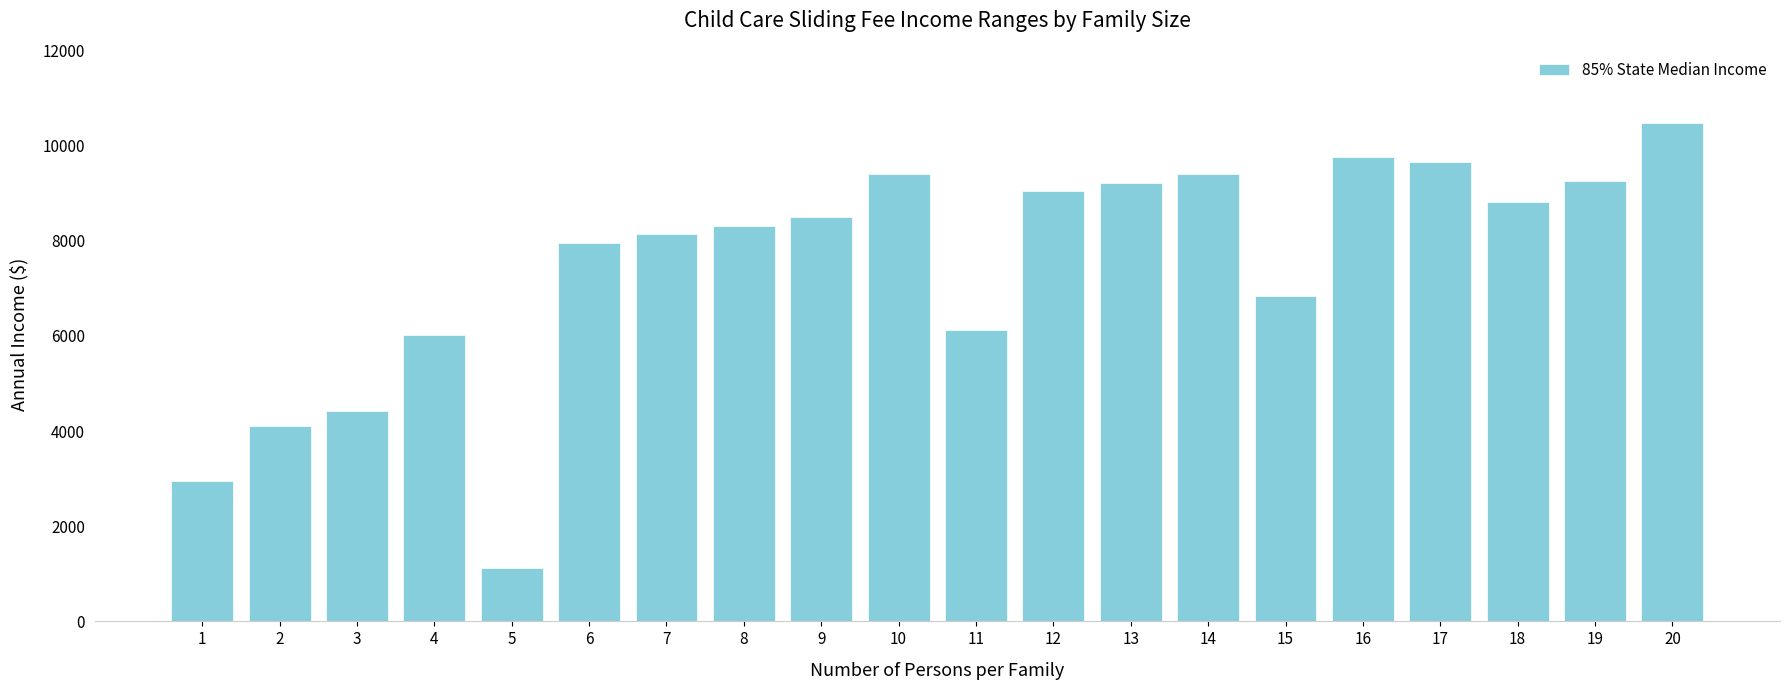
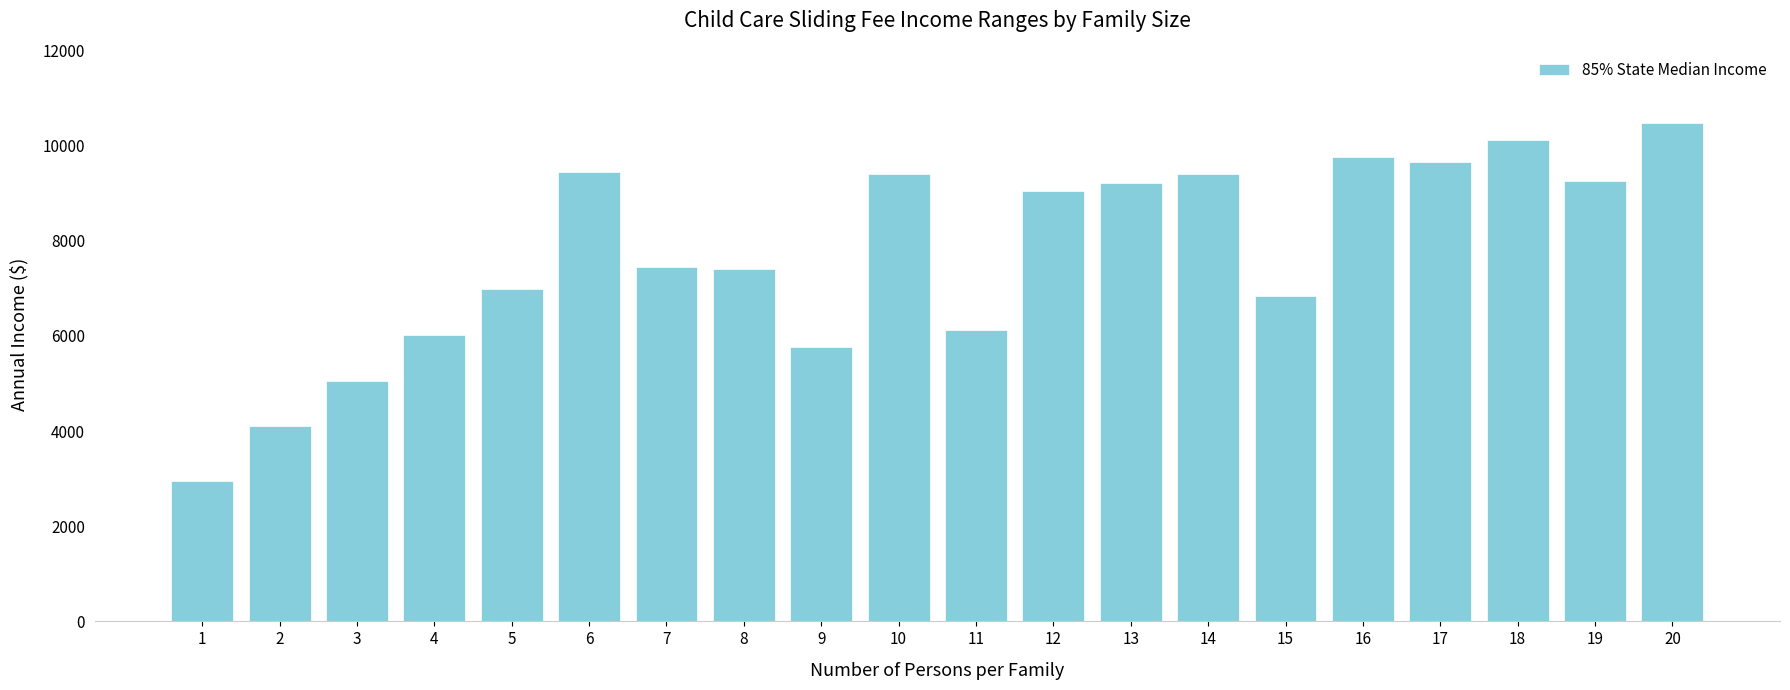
  {
    "1": 2900,
    "2": 4100,
-   "3": 4400,
+   "3": 5100,
    "4": 6000,
-   "5": 1100,
-   "6": 8000,
-   "7": 8100,
-   "8": 8300,
-   "9": 8500,
+   "5": 7000,
+   "6": 9400,
+   "7": 7400,
+   "8": 7400,
+   "9": 5800,
    "10": 9400,
    "11": 6100,
    "12": 9000,
    "13": 9200,
    "14": 9400,
    "15": 6800,
    "16": 9800,
    "17": 9600,
-   "18": 8800,
+   "18": 10100,
    "19": 9200,
    "20": 10500
  }
